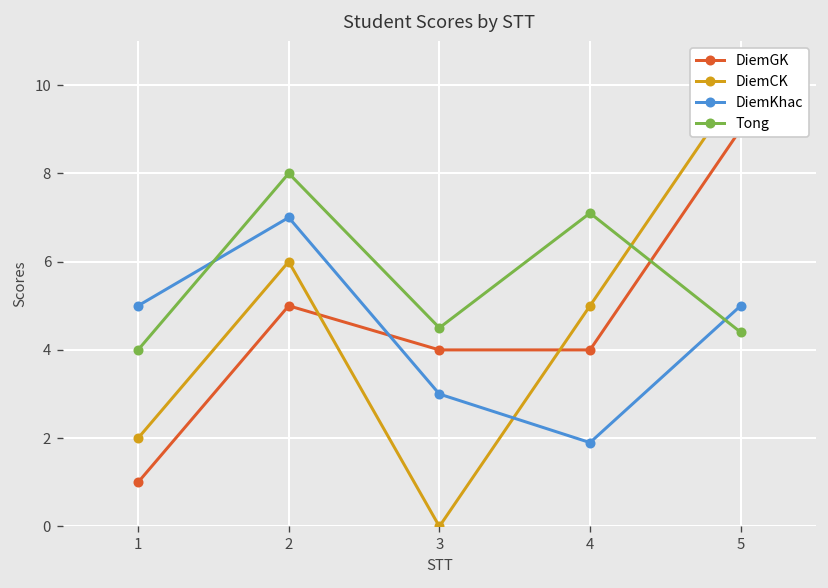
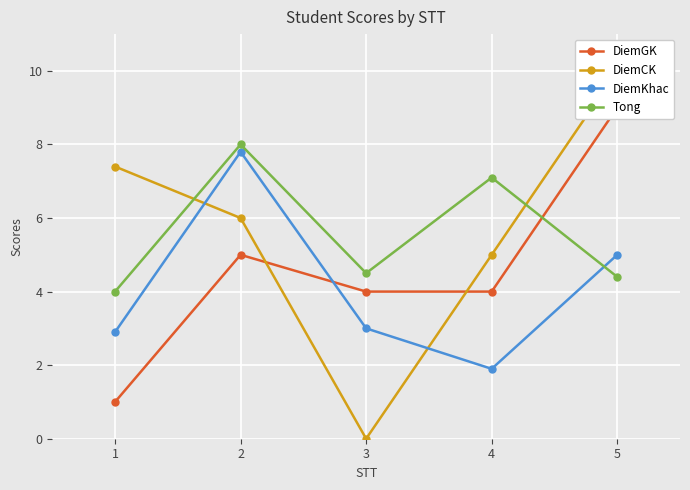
  {
    "DiemGK": {
      "1": 1.0,
      "2": 5.0,
      "3": 4.0,
      "4": 4.0
    },
    "DiemCK": {
-     "1": 2.0,
+     "1": 7.4,
      "2": 6.0,
      "3": 0.0,
      "4": 5.0
    },
    "DiemKhac": {
-     "1": 5.0,
-     "2": 7.0,
+     "1": 2.9,
+     "2": 7.8,
      "3": 3.0,
      "4": 1.9,
      "5": 5.0
    },
    "Tong": {
      "1": 4.0,
      "2": 8.0,
      "3": 4.5,
      "4": 7.1,
      "5": 4.4
    }
  }
